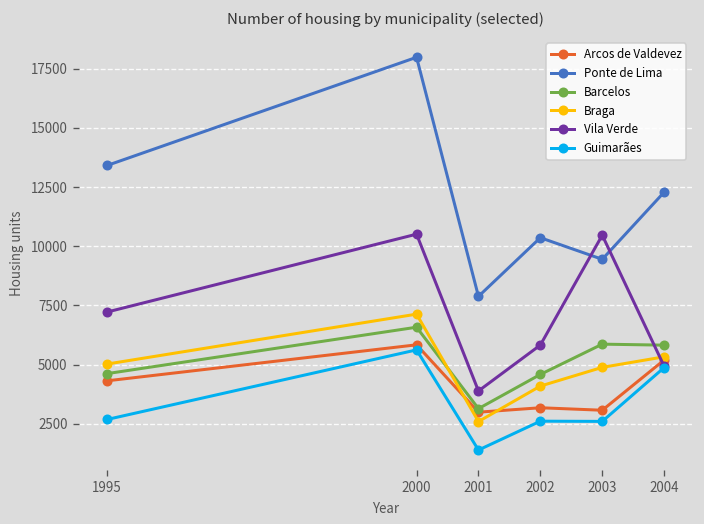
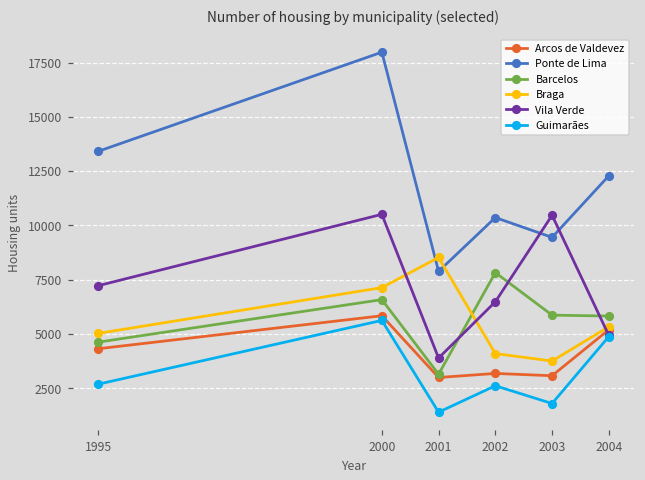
  {
    "Arcos de Valdevez": {
      "1995": 4300,
      "2000": 5800,
      "2001": 3000,
      "2002": 3200,
      "2003": 3100,
      "2004": 5200
    },
    "Ponte de Lima": {
      "1995": 13400,
      "2000": 18000,
      "2001": 7900,
      "2002": 10400,
      "2003": 9500,
      "2004": 12300
    },
    "Barcelos": {
      "1995": 4600,
      "2000": 6600,
      "2001": 3100,
-     "2002": 4600,
+     "2002": 7800,
      "2003": 5900,
      "2004": 5800
    },
    "Braga": {
      "1995": 5000,
      "2000": 7100,
-     "2001": 2600,
+     "2001": 8500,
      "2002": 4100,
-     "2003": 4900,
+     "2003": 3800,
      "2004": 5300
    },
    "Vila Verde": {
      "1995": 7200,
      "2000": 10500,
      "2001": 3900,
-     "2002": 5800,
+     "2002": 6500,
      "2003": 10500
    },
    "Guimarães": {
      "1995": 2700,
      "2000": 5600,
      "2001": 1400,
      "2002": 2600,
-     "2003": 2600
+     "2003": 1800
    }
  }
